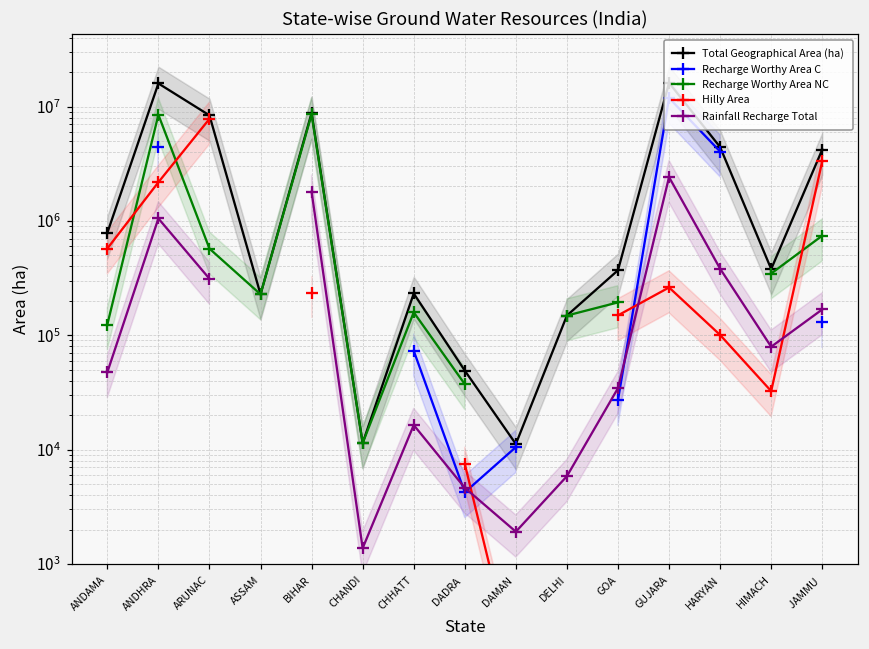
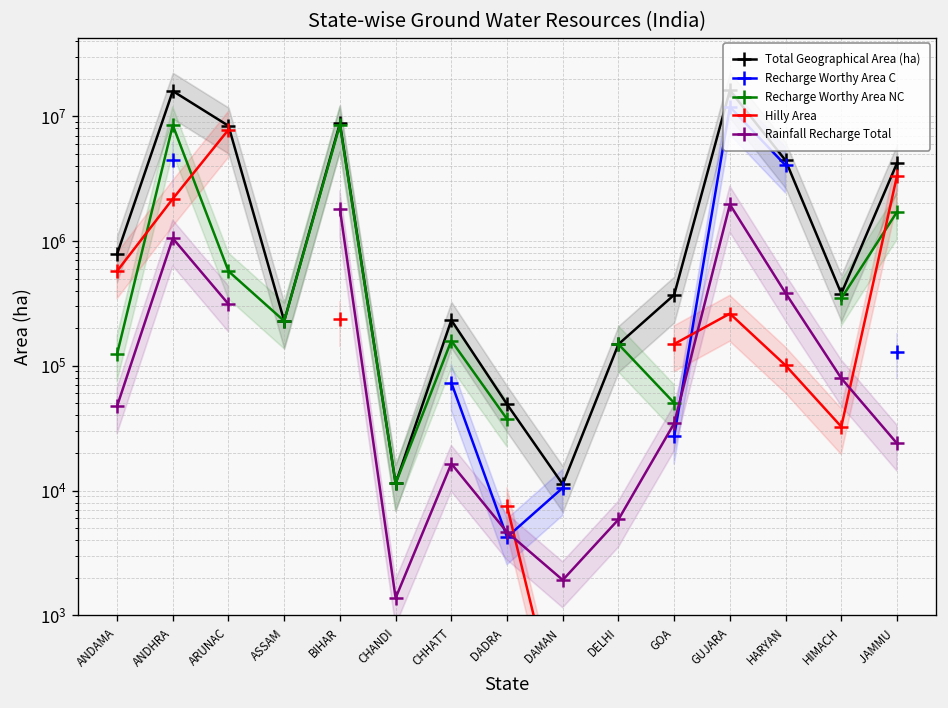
  {
    "Recharge Worthy Area C": {
      "ANDHRA": 4400000,
      "CHHATT": 70000,
      "DADRA": 4200,
      "DAMAN": 11000,
      "GOA": 27000,
      "HARYAN": 4000000,
      "JAMMU": 130000
    },
    "Recharge Worthy Area NC": {
      "ANDAMA": 120000,
      "ANDHRA": 8000000,
      "ARUNAC": 600000,
      "CHHATT": 160000,
      "DADRA": 37000,
-     "GOA": 190000,
+     "GOA": 50000,
      "HIMACH": 350000,
-     "JAMMU": 700000
+     "JAMMU": 1700000
    },
    "Hilly Area": {
      "ANDAMA": 600000,
      "ANDHRA": 2200000,
      "ARUNAC": 8000000,
      "BIHAR": 240000,
      "DADRA": 8000,
      "GOA": 150000,
      "GUJARA": 260000,
      "HARYAN": 100000,
      "HIMACH": 32000,
      "JAMMU": 3300000
    },
    "Rainfall Recharge Total": {
      "ANDAMA": 50000,
      "ANDHRA": 1100000,
      "ARUNAC": 310000,
      "BIHAR": 1800000,
      "CHANDI": 1400,
      "CHHATT": 16000,
      "DADRA": 5000,
      "DAMAN": 1900,
      "DELHI": 6000,
      "GOA": 34000,
-     "GUJARA": 2400000,
+     "GUJARA": 2000000,
      "HARYAN": 380000,
      "HIMACH": 80000,
-     "JAMMU": 170000
+     "JAMMU": 24000
    }
  }
